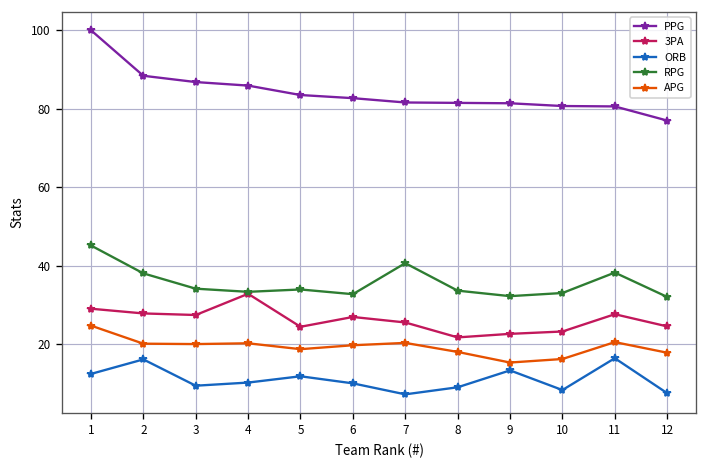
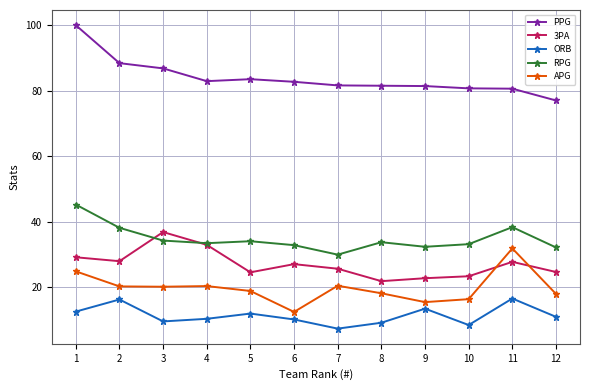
  {
    "PPG": {
      "1": 100,
      "2": 88,
      "3": 87,
-     "4": 86,
+     "4": 83,
      "5": 84,
      "6": 83,
      "7": 82,
      "8": 82,
      "9": 81,
      "10": 81,
      "11": 81,
      "12": 77
    },
    "3PA": {
      "1": 29,
      "2": 28,
-     "3": 28,
+     "3": 37,
      "5": 25,
      "6": 27,
      "7": 26,
      "8": 22,
      "9": 23,
      "10": 23,
      "11": 28,
      "12": 25
    },
    "ORB": {
      "1": 13,
      "2": 16,
      "3": 10,
      "4": 10,
      "5": 12,
      "6": 10,
      "7": 7,
      "8": 9,
      "9": 13,
      "10": 8,
      "11": 17,
-     "12": 8
+     "12": 11
    },
    "RPG": {
      "1": 45,
      "2": 38,
      "3": 34,
      "5": 34,
      "6": 33,
-     "7": 41,
+     "7": 30,
      "8": 34,
      "9": 32,
      "10": 33,
      "11": 38,
      "12": 32
    },
    "APG": {
      "1": 25,
      "2": 20,
      "3": 20,
      "4": 20,
      "5": 19,
-     "6": 20,
+     "6": 12,
      "7": 20,
      "8": 18,
      "9": 15,
      "10": 16,
-     "11": 21,
+     "11": 32,
      "12": 18
    }
  }
